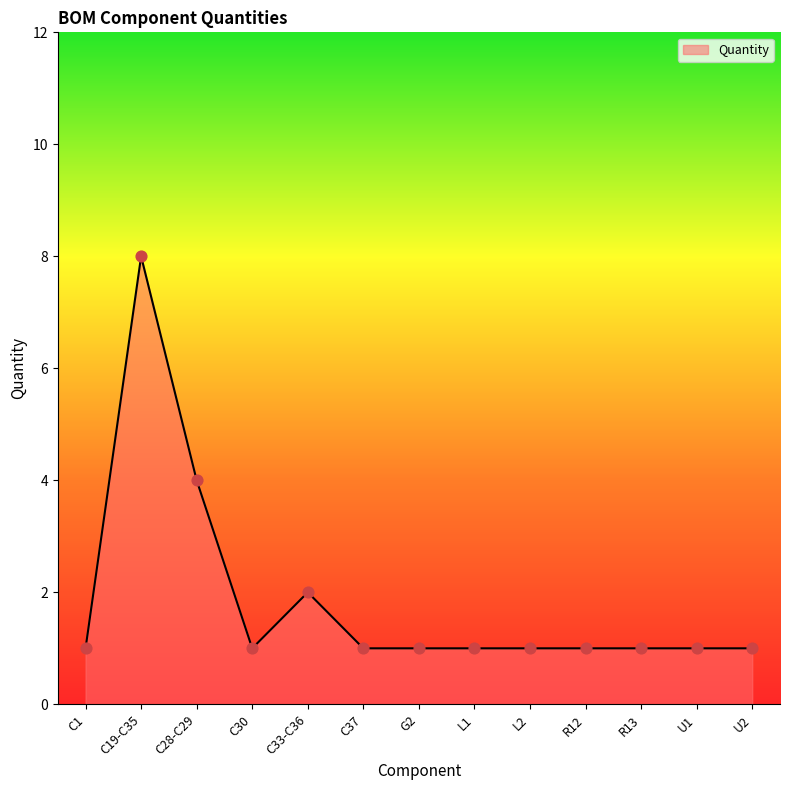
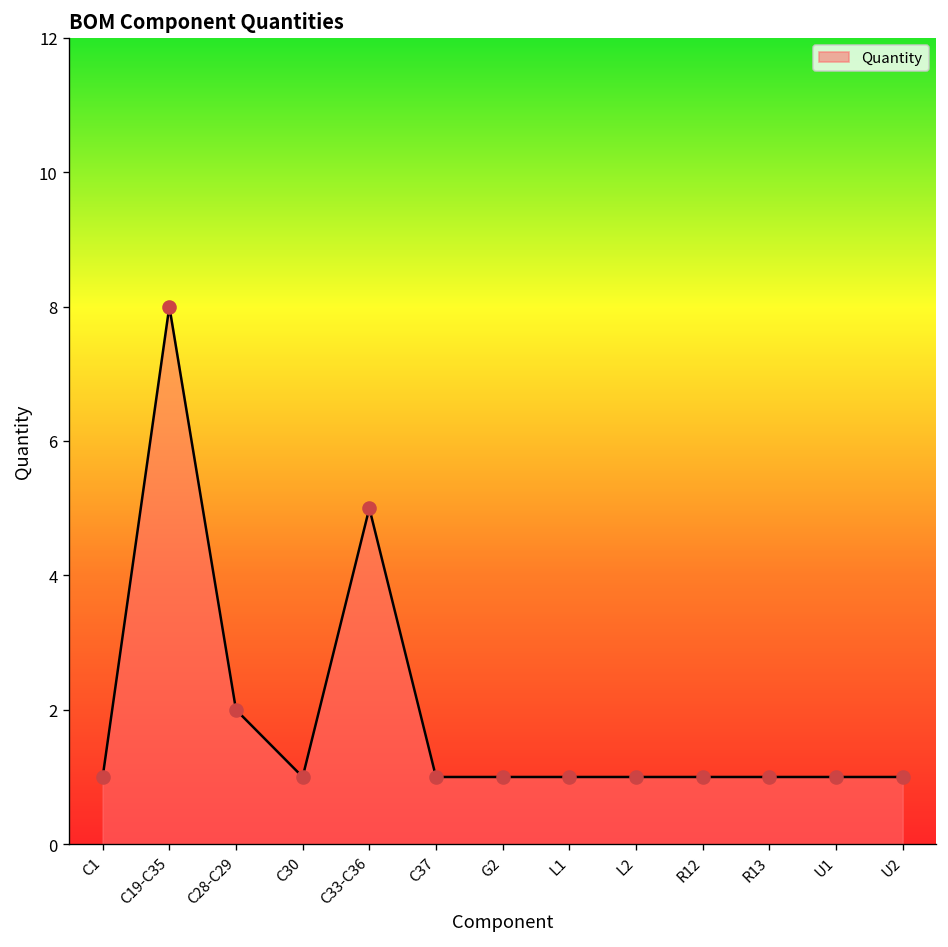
  {
    "C1": 1,
    "C19-C35": 8,
-   "C28-C29": 4,
+   "C28-C29": 2,
    "C30": 1,
-   "C33-C36": 2,
+   "C33-C36": 5,
    "C37": 1,
    "G2": 1,
    "L1": 1,
    "L2": 1,
    "R12": 1,
    "R13": 1,
    "U1": 1,
    "U2": 1
  }
